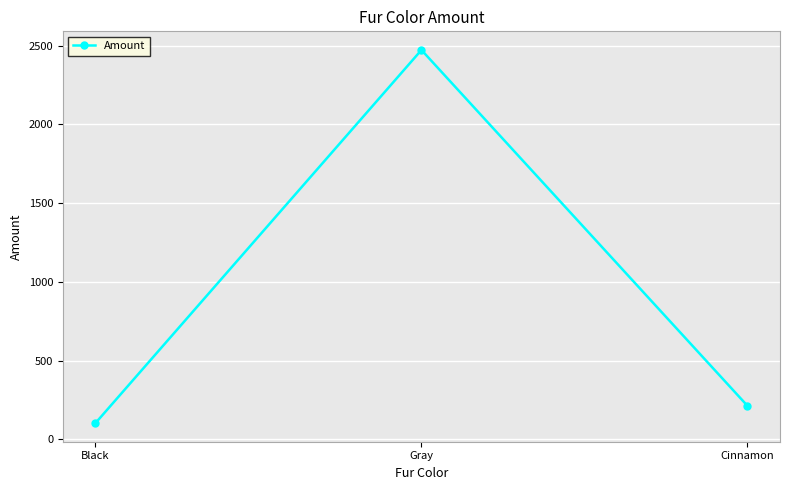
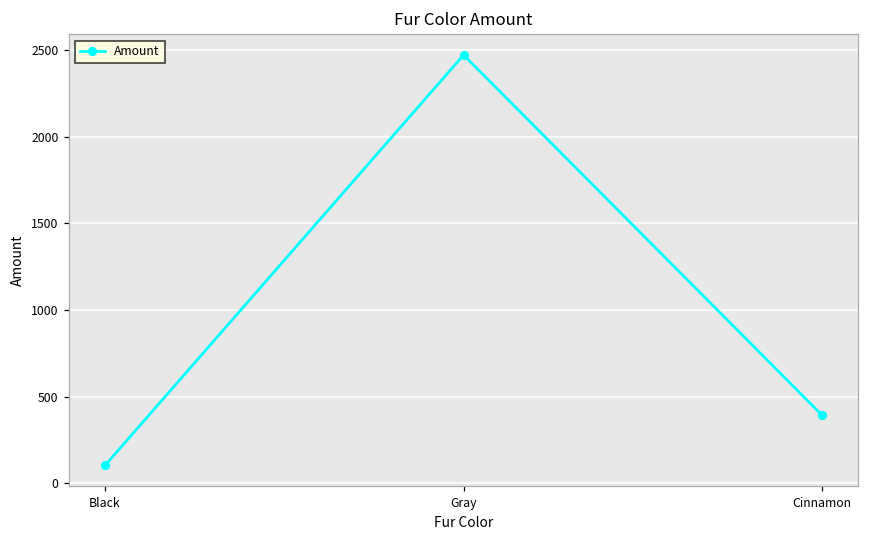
  {
    "Black": 100,
    "Gray": 2470,
-   "Cinnamon": 210
+   "Cinnamon": 390
  }
